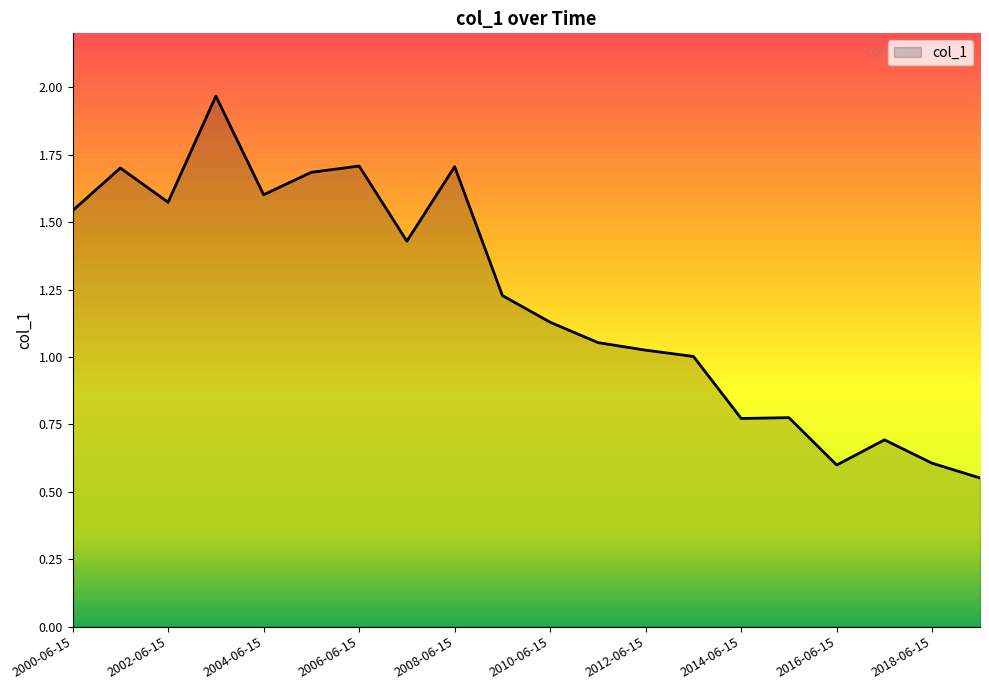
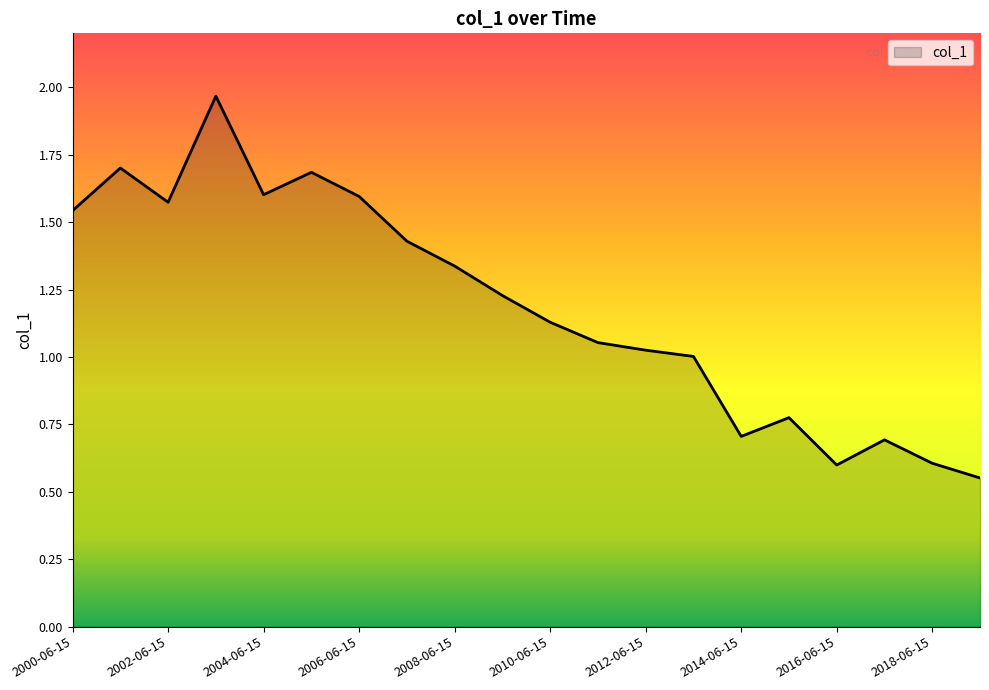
  {
    "2000-06-15": 1.54,
    "2002-06-15": 1.57,
    "2004-06-15": 1.60,
-   "2006-06-15": 1.71,
-   "2008-06-15": 1.71,
+   "2006-06-15": 1.60,
+   "2008-06-15": 1.34,
    "2010-06-15": 1.13,
    "2012-06-15": 1.03,
-   "2014-06-15": 0.77,
+   "2014-06-15": 0.71,
    "2016-06-15": 0.60,
    "2018-06-15": 0.61
  }
